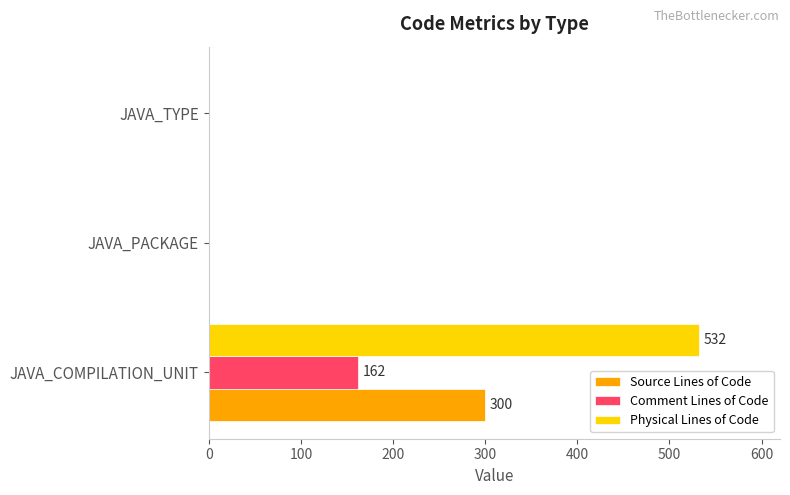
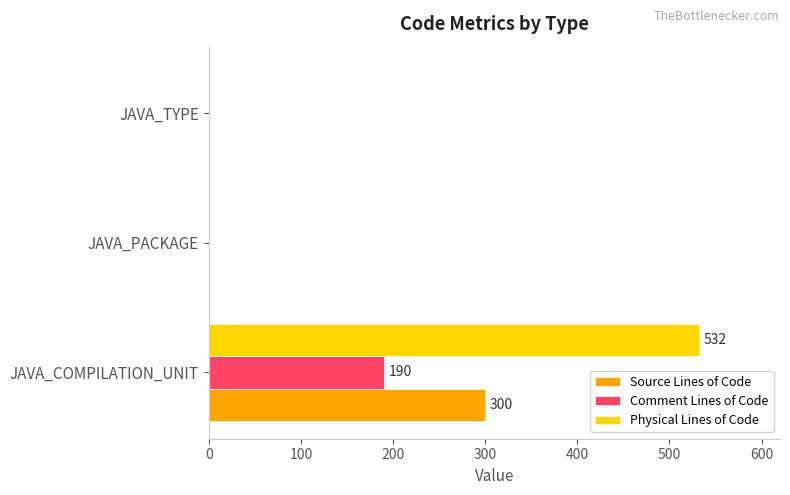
  {
    "Comment Lines of Code": {
-     "JAVA_COMPILATION_UNIT": 162
+     "JAVA_COMPILATION_UNIT": 190
    }
  }
